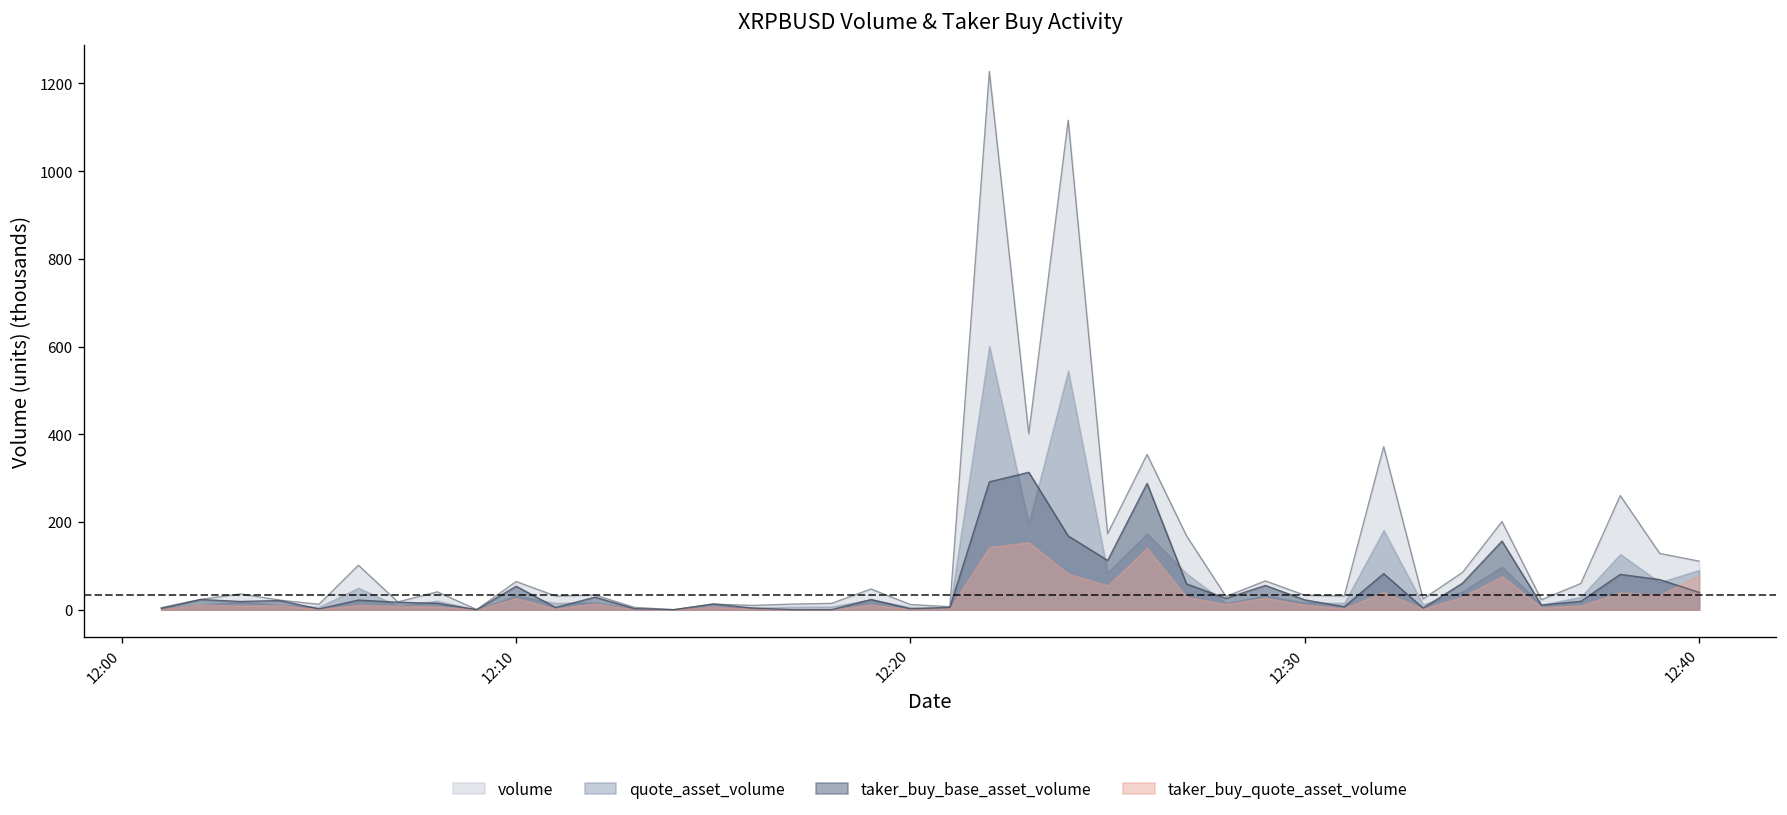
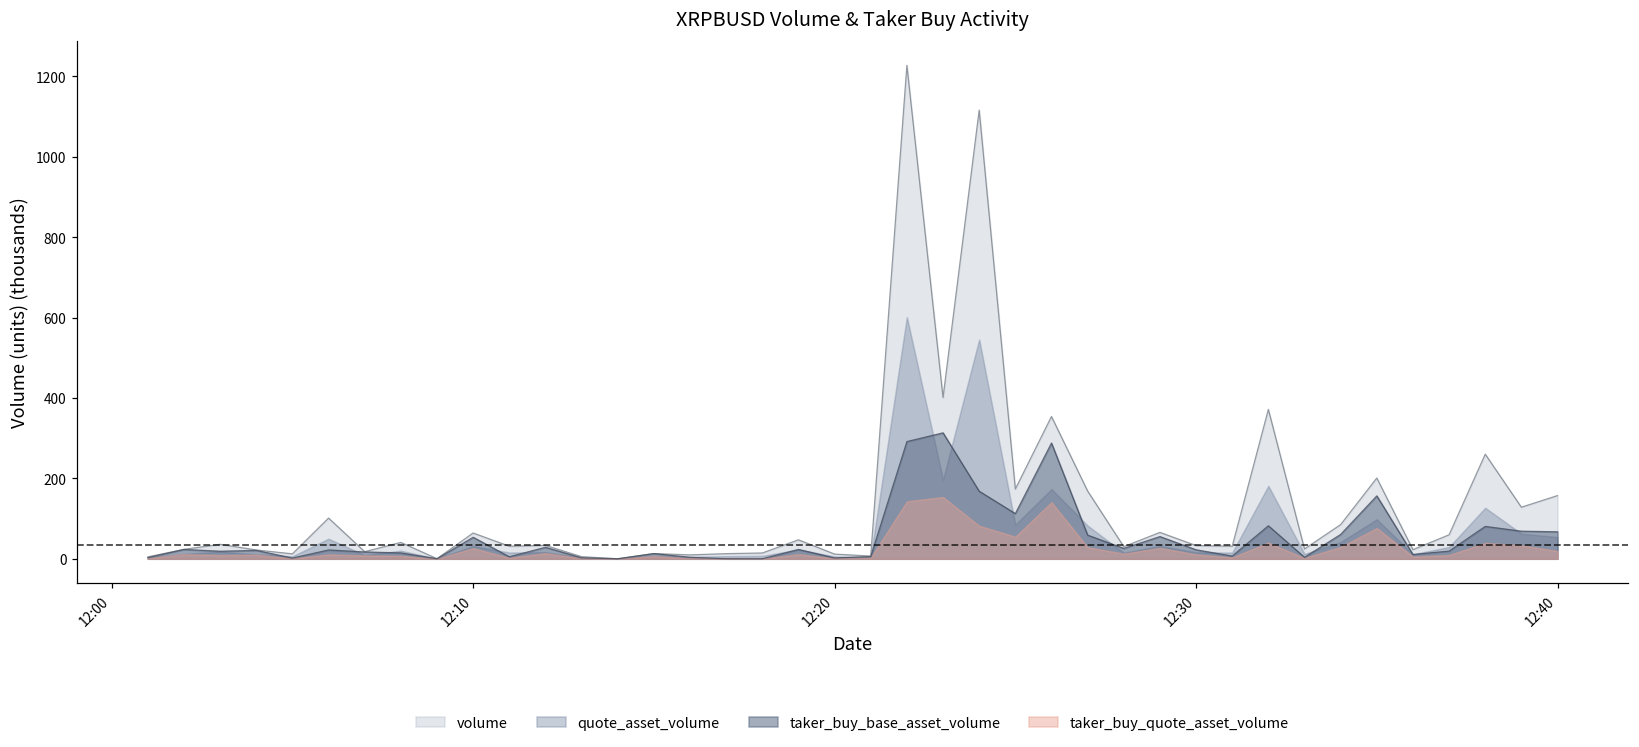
  {
    "volume": {
      "12:10": 60,
      "12:30": 30,
-     "12:40": 110
+     "12:40": 160
    },
    "quote_asset_volume": {
-     "12:40": 90
+     "12:40": 50
    },
    "taker_buy_base_asset_volume": {
      "12:10": 50,
-     "12:40": 40
+     "12:40": 70
    },
    "taker_buy_quote_asset_volume": {
-     "12:40": 80
+     "12:40": 20
    }
  }
